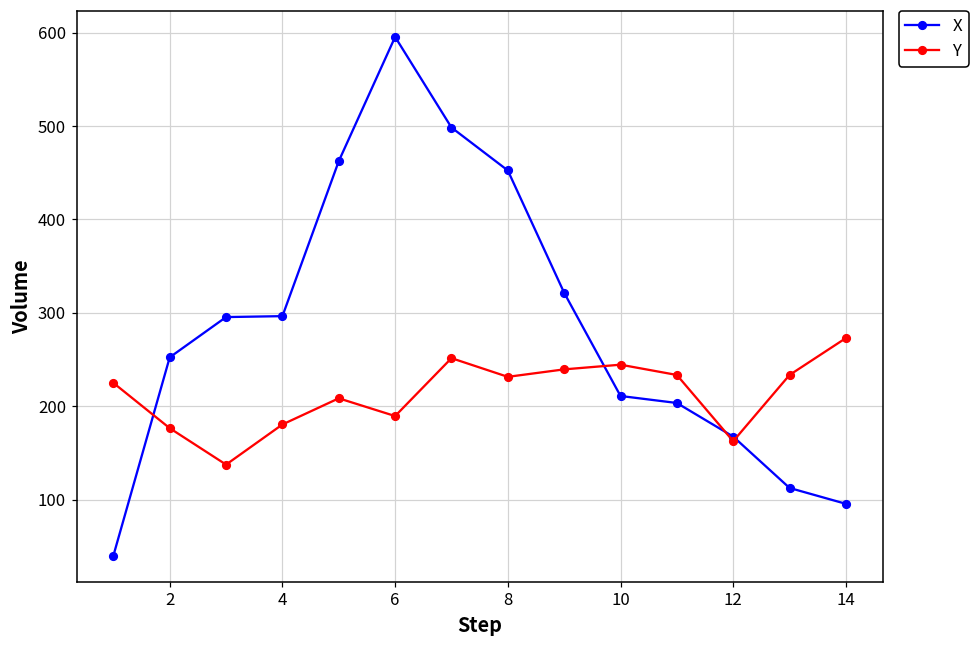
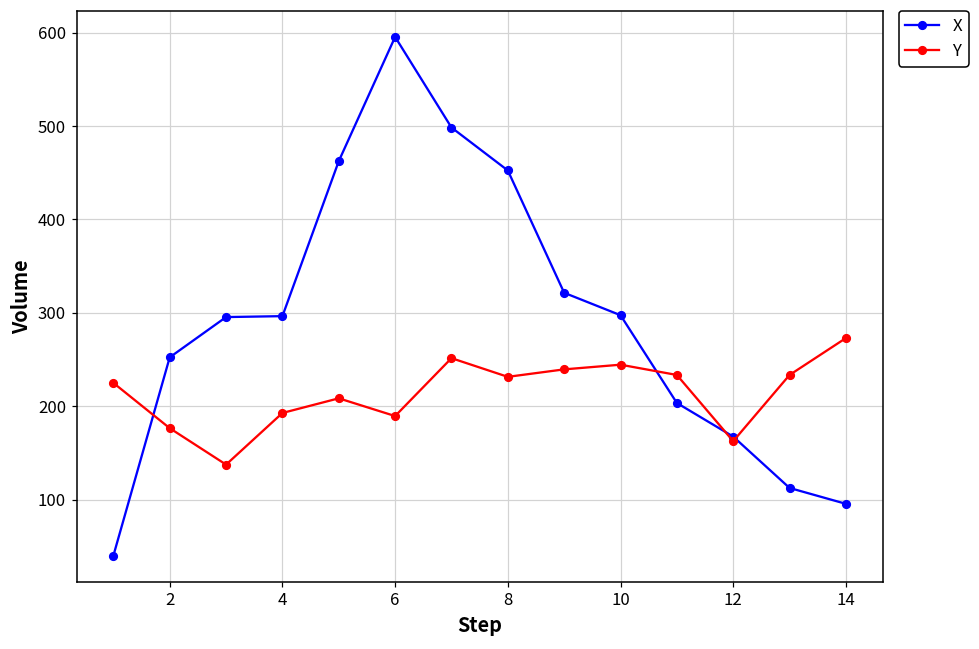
  {
    "X": {
      "2": 250,
      "4": 300,
      "6": 600,
      "8": 450,
-     "10": 210,
+     "10": 300,
      "12": 170,
      "14": 100
    },
    "Y": {
      "2": 180,
-     "4": 180,
+     "4": 190,
      "6": 190,
      "8": 230,
      "10": 240,
      "12": 160,
      "14": 270
    }
  }
